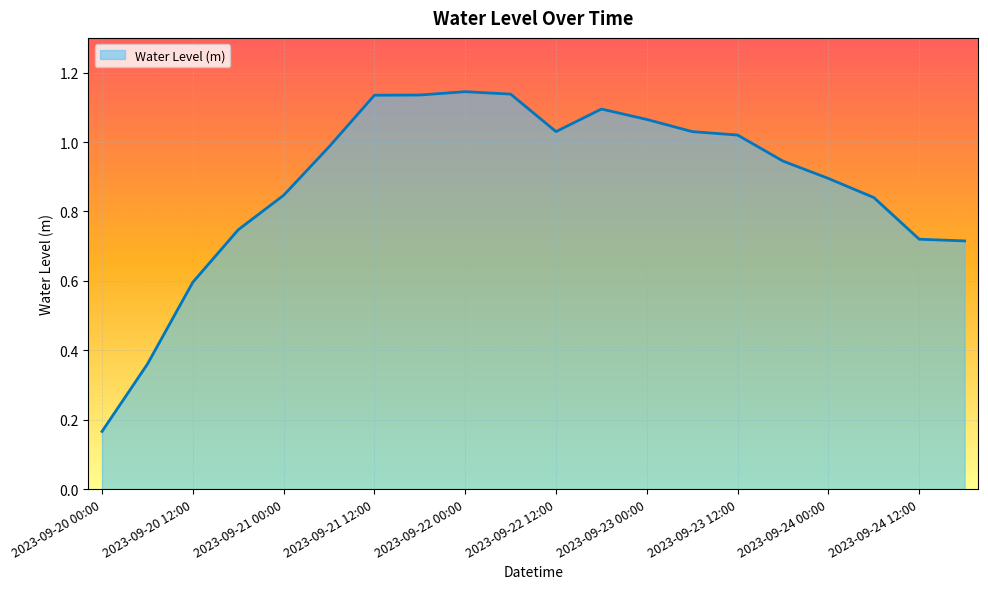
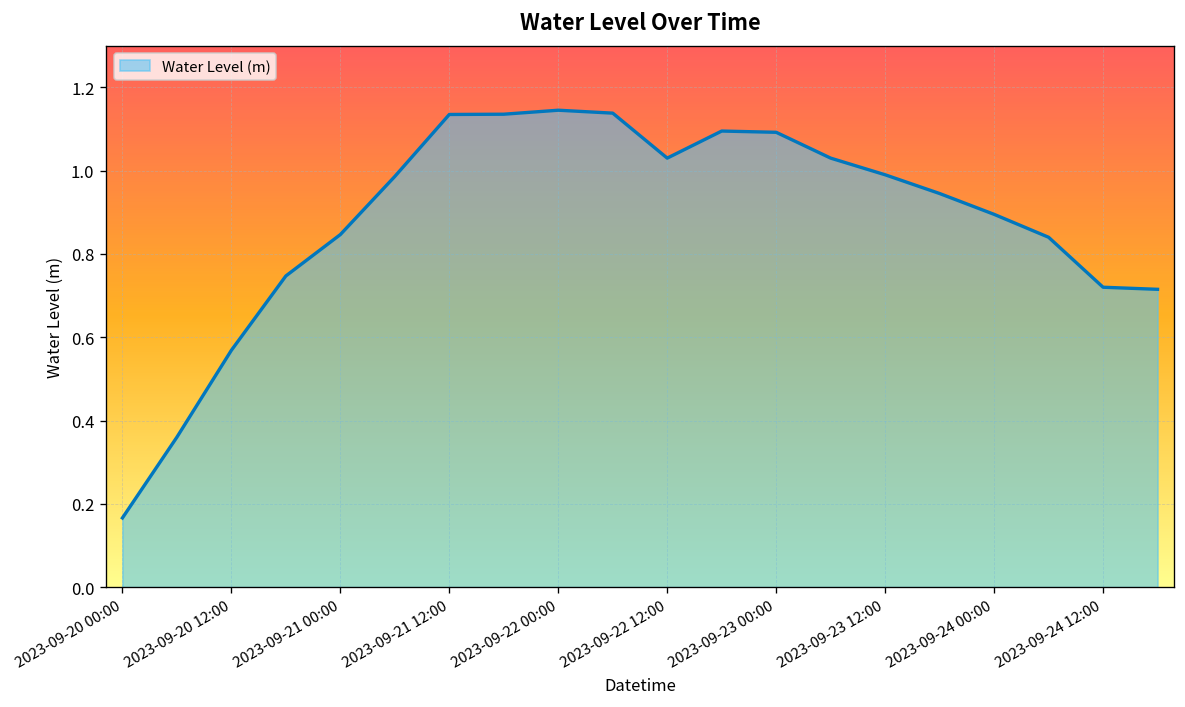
  {
    "2023-09-20 00:00": 0.17,
-   "2023-09-20 12:00": 0.60,
+   "2023-09-20 12:00": 0.57,
    "2023-09-21 00:00": 0.85,
    "2023-09-21 12:00": 1.13,
    "2023-09-22 00:00": 1.15,
    "2023-09-22 12:00": 1.03,
-   "2023-09-23 00:00": 1.07,
-   "2023-09-23 12:00": 1.02,
+   "2023-09-23 00:00": 1.09,
+   "2023-09-23 12:00": 0.99,
    "2023-09-24 00:00": 0.90,
    "2023-09-24 12:00": 0.72
  }
